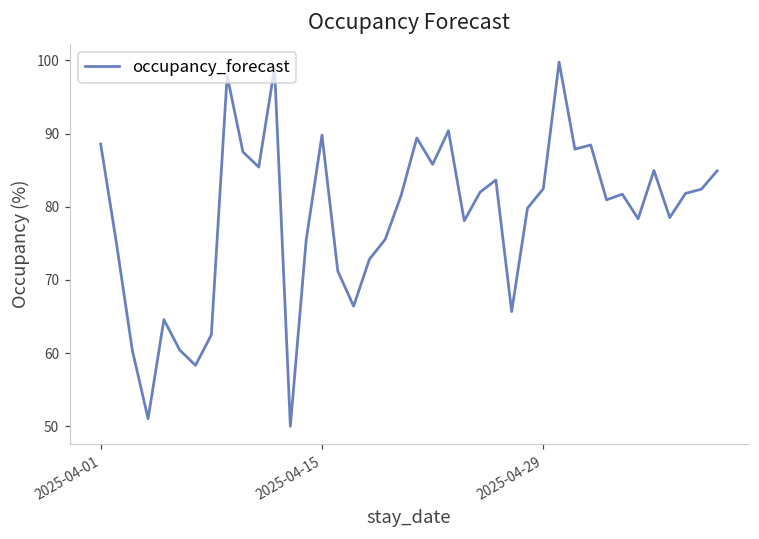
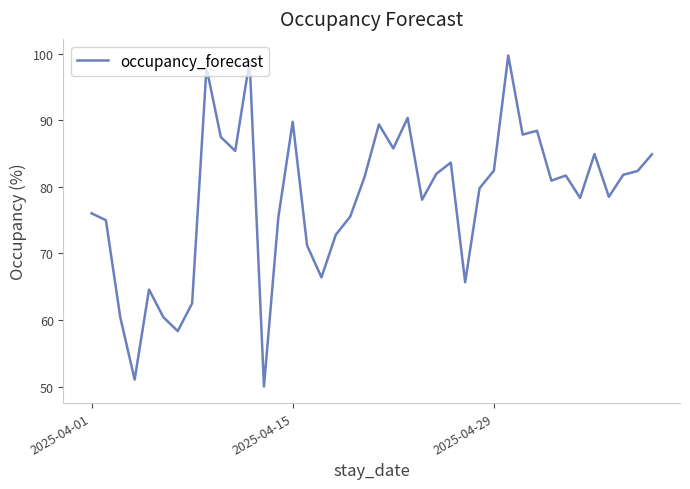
  {
-   "2025-04-01": 89,
+   "2025-04-01": 76,
    "2025-04-15": 90,
    "2025-04-29": 82
  }
